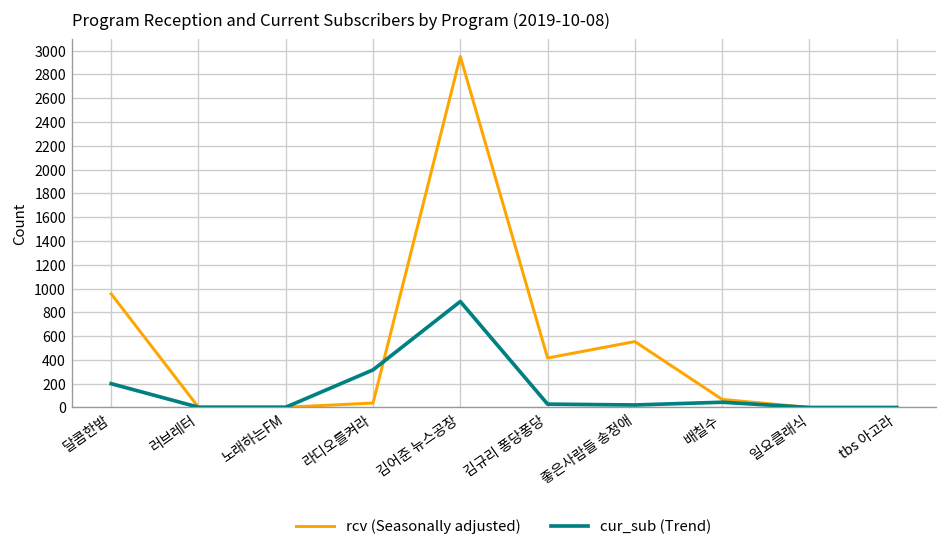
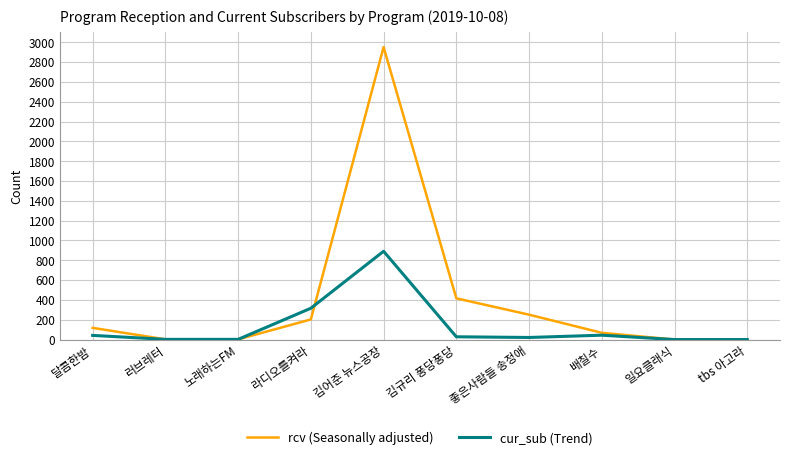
  {
    "rcv (Seasonally adjusted)": {
-     "달콤한밤": 1000,
-     "라디오를켜라": 0,
+     "달콤한밤": 100,
+     "라디오를켜라": 200,
      "김어준 뉴스공장": 3000,
      "김규리 퐁당퐁당": 400,
-     "좋은사람들 송정애": 600
+     "좋은사람들 송정애": 300
    },
    "cur_sub (Trend)": {
-     "달콤한밤": 200,
+     "달콤한밤": 0,
      "라디오를켜라": 300,
      "김어준 뉴스공장": 900,
      "김규리 퐁당퐁당": 0,
      "좋은사람들 송정애": 0
    }
  }
